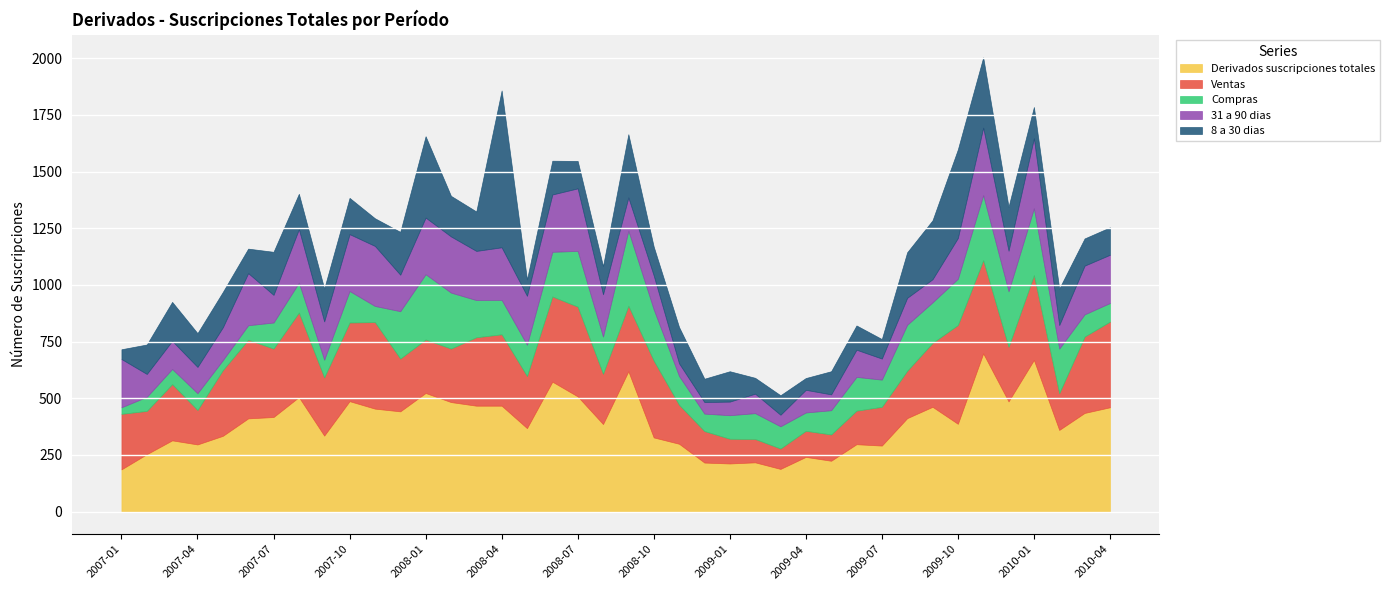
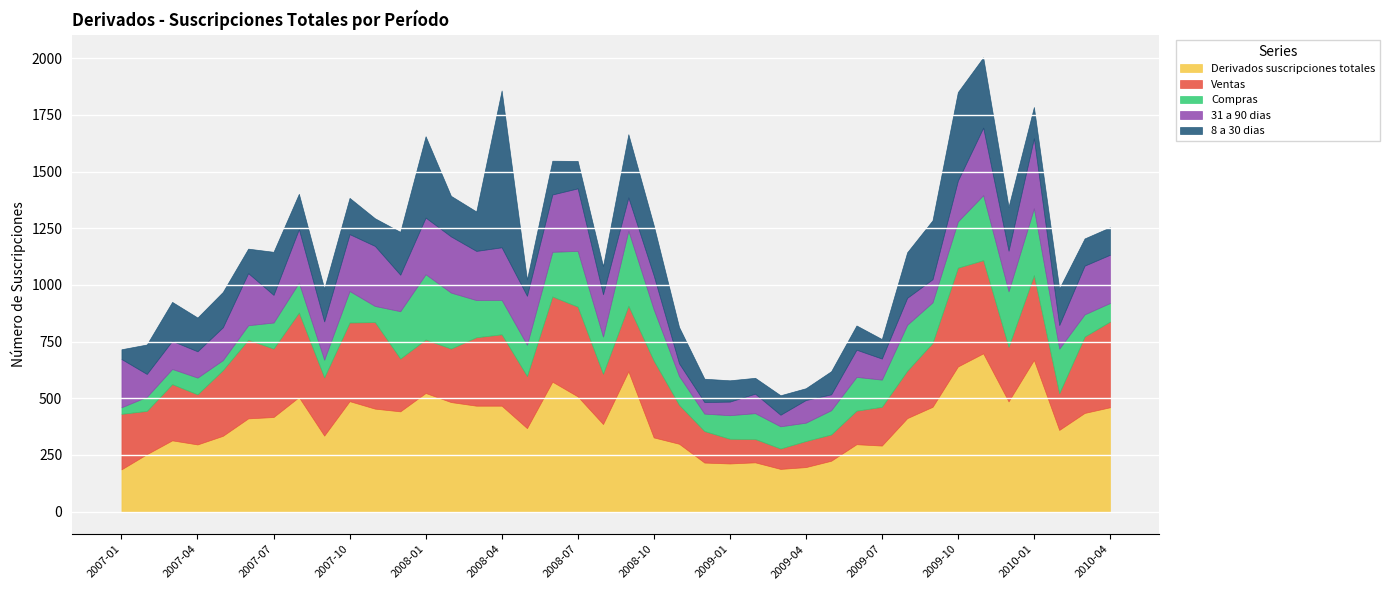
  {
    "Derivados suscripciones totales": {
      "2007-01": 190,
      "2007-04": 300,
      "2007-07": 420,
      "2007-10": 490,
      "2008-01": 520,
      "2008-04": 470,
      "2008-07": 510,
      "2008-10": 330,
      "2009-01": 210,
-     "2009-04": 240,
+     "2009-04": 200,
      "2009-07": 290,
-     "2009-10": 390,
+     "2009-10": 640,
      "2010-01": 670,
      "2010-04": 460
    },
    "Ventas": {
      "2007-01": 250,
-     "2007-04": 150,
+     "2007-04": 220,
      "2007-07": 300,
      "2007-10": 350,
      "2008-01": 240,
      "2008-04": 320,
      "2008-07": 400,
      "2008-10": 340,
      "2009-01": 110,
      "2009-04": 120,
      "2009-07": 170,
      "2009-10": 440,
      "2010-01": 370,
      "2010-04": 380
    },
    "Compras": {
      "2007-01": 30,
      "2007-04": 70,
      "2007-07": 120,
      "2007-10": 140,
      "2008-01": 290,
      "2008-04": 150,
      "2008-07": 250,
      "2008-10": 230,
      "2009-01": 100,
      "2009-04": 80,
      "2009-07": 120,
      "2009-10": 200,
      "2010-01": 300,
      "2010-04": 80
    },
    "31 a 90 dias": {
      "2007-01": 210,
      "2007-04": 120,
      "2007-07": 120,
      "2007-10": 250,
      "2008-01": 250,
      "2008-04": 230,
      "2008-07": 280,
      "2008-10": 150,
      "2009-01": 60,
      "2009-04": 100,
      "2009-07": 90,
      "2009-10": 180,
      "2010-01": 310,
      "2010-04": 210
    },
    "8 a 30 dias": {
      "2007-01": 40,
      "2007-04": 150,
      "2007-07": 190,
      "2007-10": 160,
      "2008-01": 360,
      "2008-04": 690,
      "2008-07": 120,
-     "2008-10": 130,
-     "2009-01": 130,
+     "2008-10": 220,
+     "2009-01": 90,
      "2009-04": 50,
      "2009-07": 90,
      "2009-10": 390,
      "2010-01": 140,
      "2010-04": 120
    }
  }
